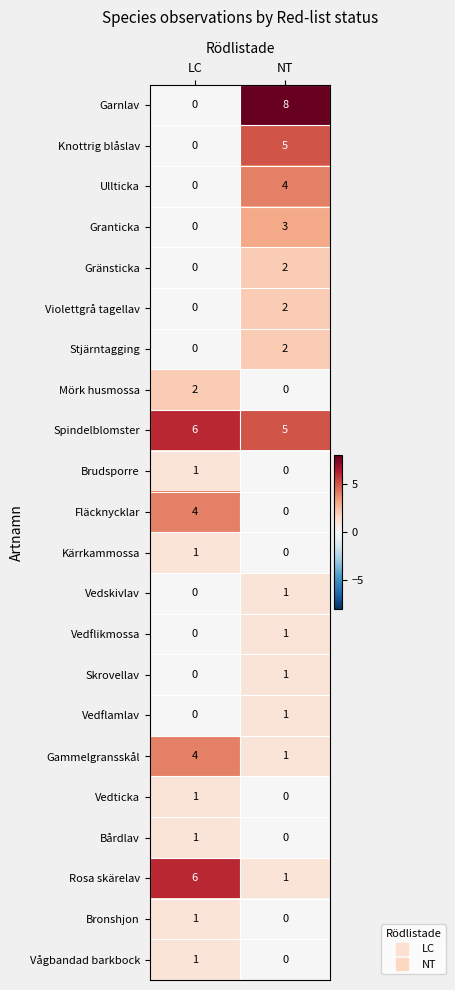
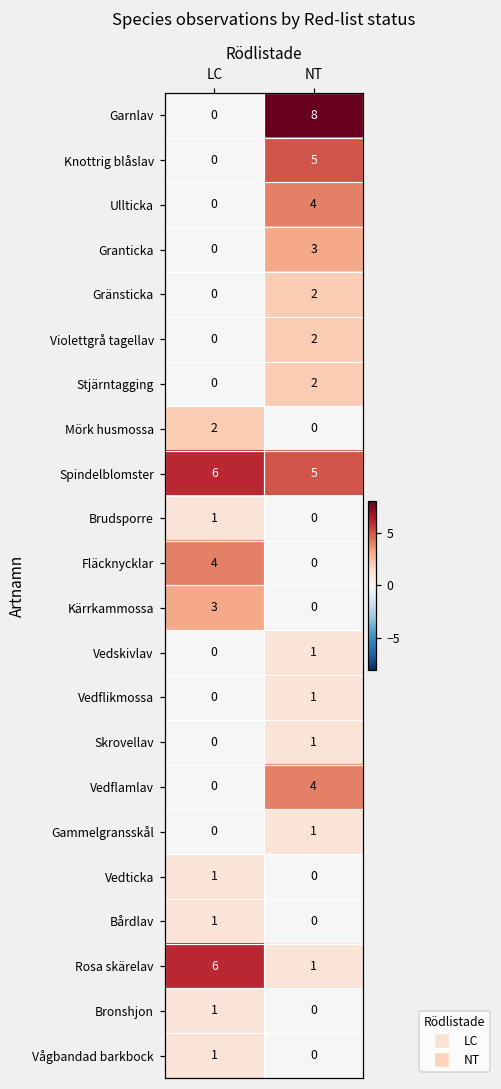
  {
    "Garnlav": {
      "LC": 0,
      "NT": 8
    },
    "Knottrig blåslav": {
      "LC": 0,
      "NT": 5
    },
    "Ullticka": {
      "LC": 0,
      "NT": 4
    },
    "Granticka": {
      "LC": 0,
      "NT": 3
    },
    "Gränsticka": {
      "LC": 0,
      "NT": 2
    },
    "Violettgrå tagellav": {
      "LC": 0,
      "NT": 2
    },
    "Stjärntagging": {
      "LC": 0,
      "NT": 2
    },
    "Mörk husmossa": {
      "LC": 2,
      "NT": 0
    },
    "Spindelblomster": {
      "LC": 6,
      "NT": 5
    },
    "Brudsporre": {
      "LC": 1,
      "NT": 0
    },
    "Fläcknycklar": {
      "LC": 4,
      "NT": 0
    },
    "Kärrkammossa": {
-     "LC": 1,
+     "LC": 3,
      "NT": 0
    },
    "Vedskivlav": {
      "LC": 0,
      "NT": 1
    },
    "Vedflikmossa": {
      "LC": 0,
      "NT": 1
    },
    "Skrovellav": {
      "LC": 0,
      "NT": 1
    },
    "Vedflamlav": {
      "LC": 0,
-     "NT": 1
+     "NT": 4
    },
    "Gammelgransskål": {
-     "LC": 4,
+     "LC": 0,
      "NT": 1
    },
    "Vedticka": {
      "LC": 1,
      "NT": 0
    },
    "Bårdlav": {
      "LC": 1,
      "NT": 0
    },
    "Rosa skärelav": {
      "LC": 6,
      "NT": 1
    },
    "Bronshjon": {
      "LC": 1,
      "NT": 0
    },
    "Vågbandad barkbock": {
      "LC": 1,
      "NT": 0
    }
  }
